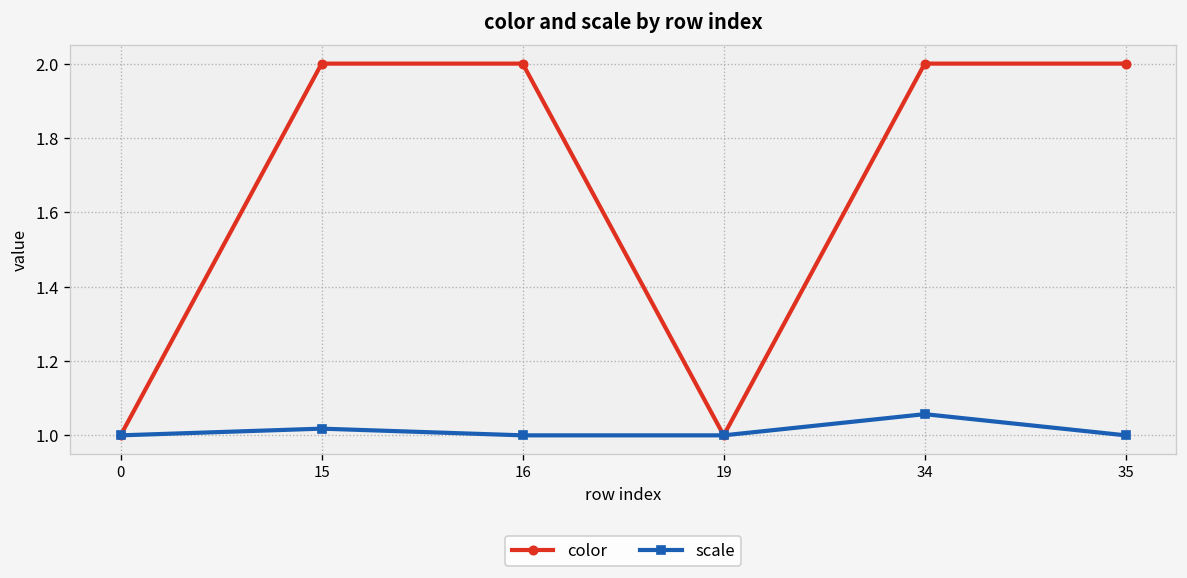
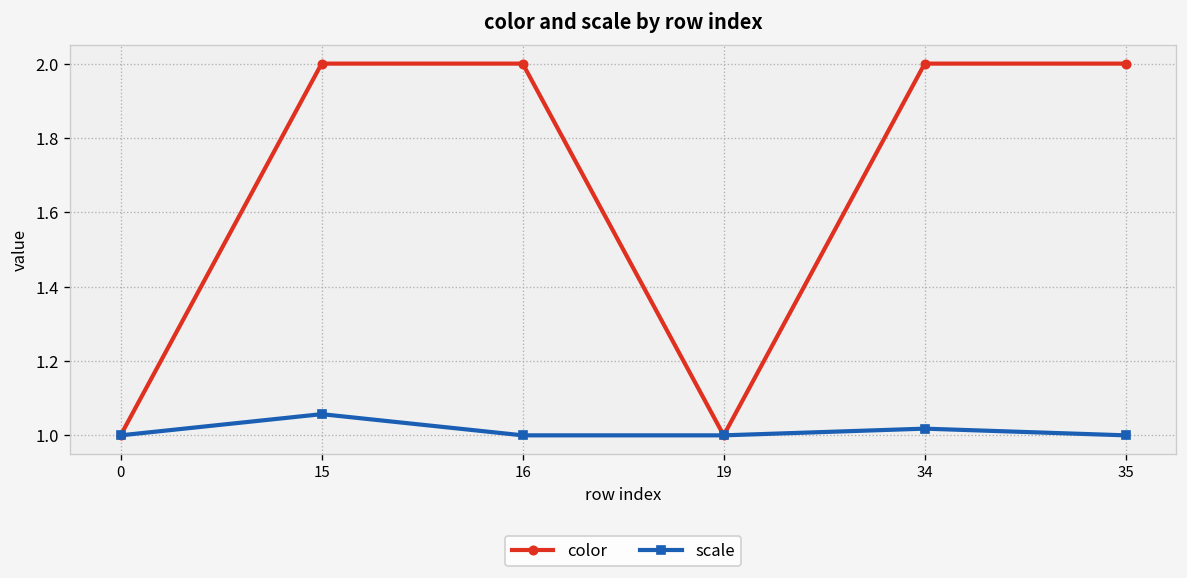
  {
    "color": {
      "15": 2.00,
      "16": 2.00,
      "34": 2.00,
      "35": 2.00
    },
    "scale": {
-     "15": 1.02,
+     "15": 1.06,
      "16": 1.00,
-     "34": 1.06,
+     "34": 1.02,
      "35": 1.00
    }
  }
